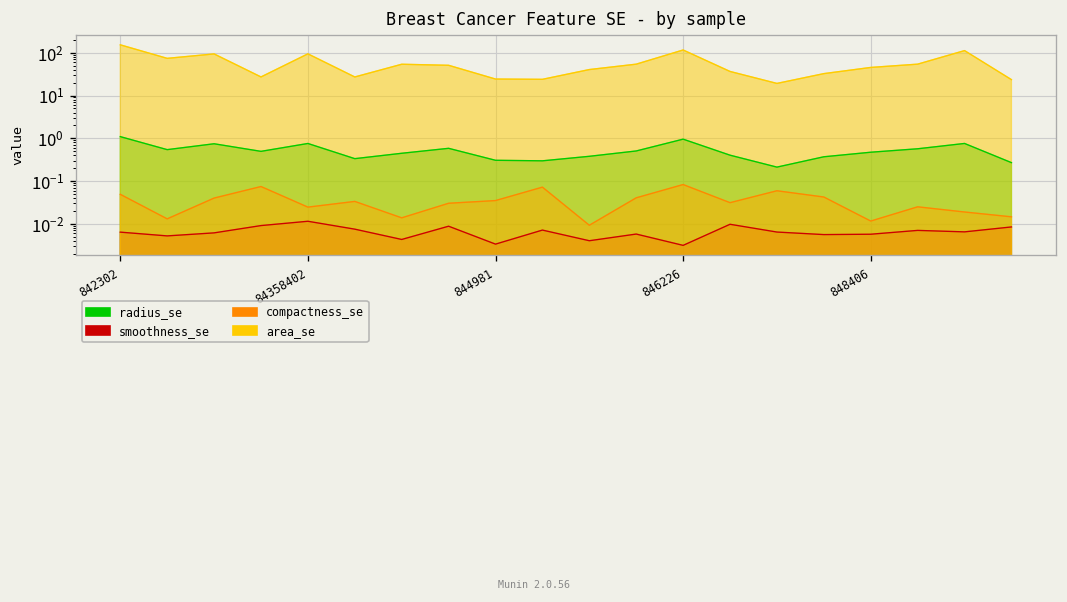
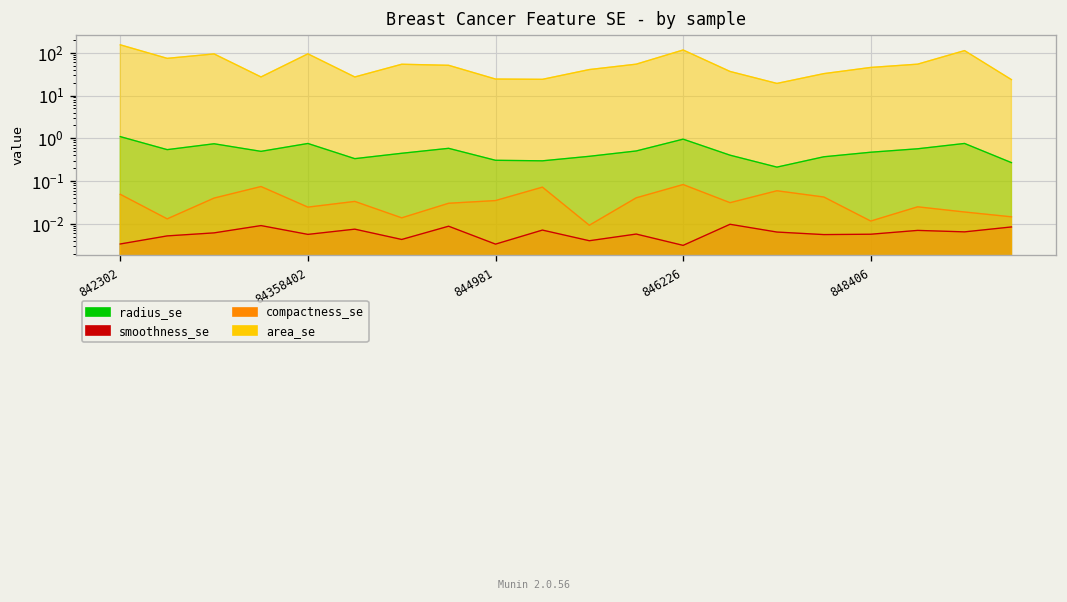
  {
    "radius_se": {
      "842302": 1.1,
      "84358402": 0.8,
      "844981": 0.3,
      "846226": 1.0,
      "848406": 0.5
    },
    "smoothness_se": {
-     "842302": 0.006,
-     "84358402": 0.011,
+     "842302": 0.003,
+     "84358402": 0.006,
      "844981": 0.003,
      "846226": 0.003,
      "848406": 0.006
    }
  }
